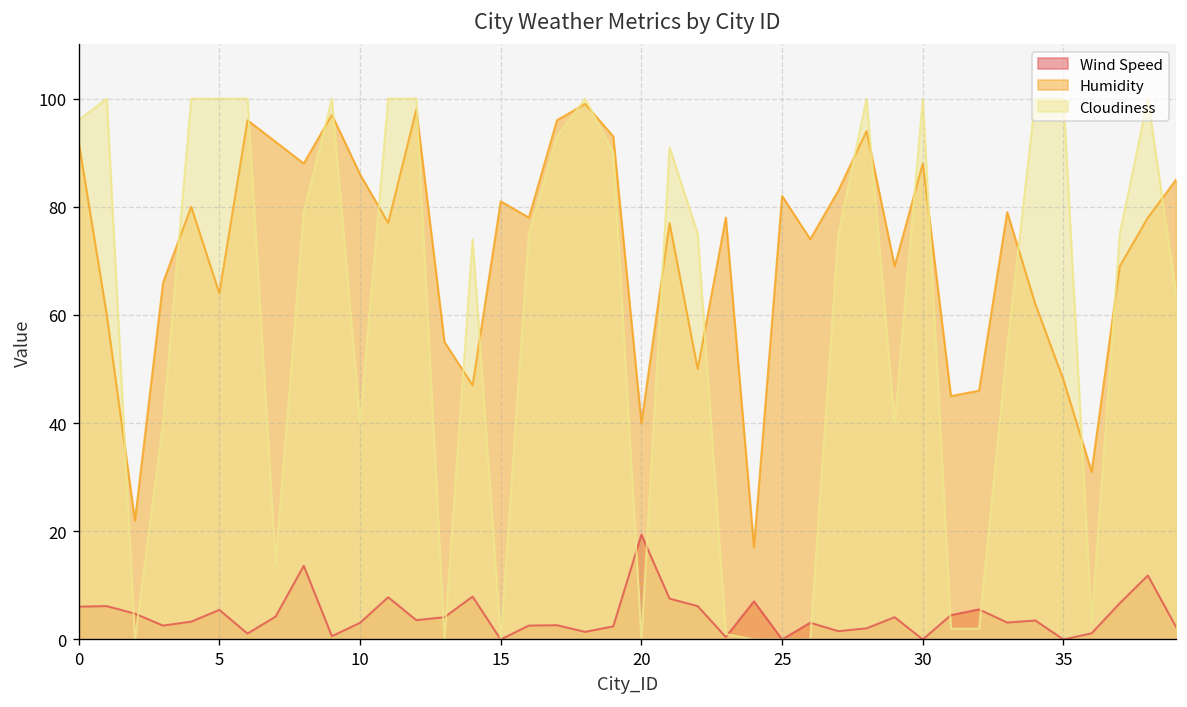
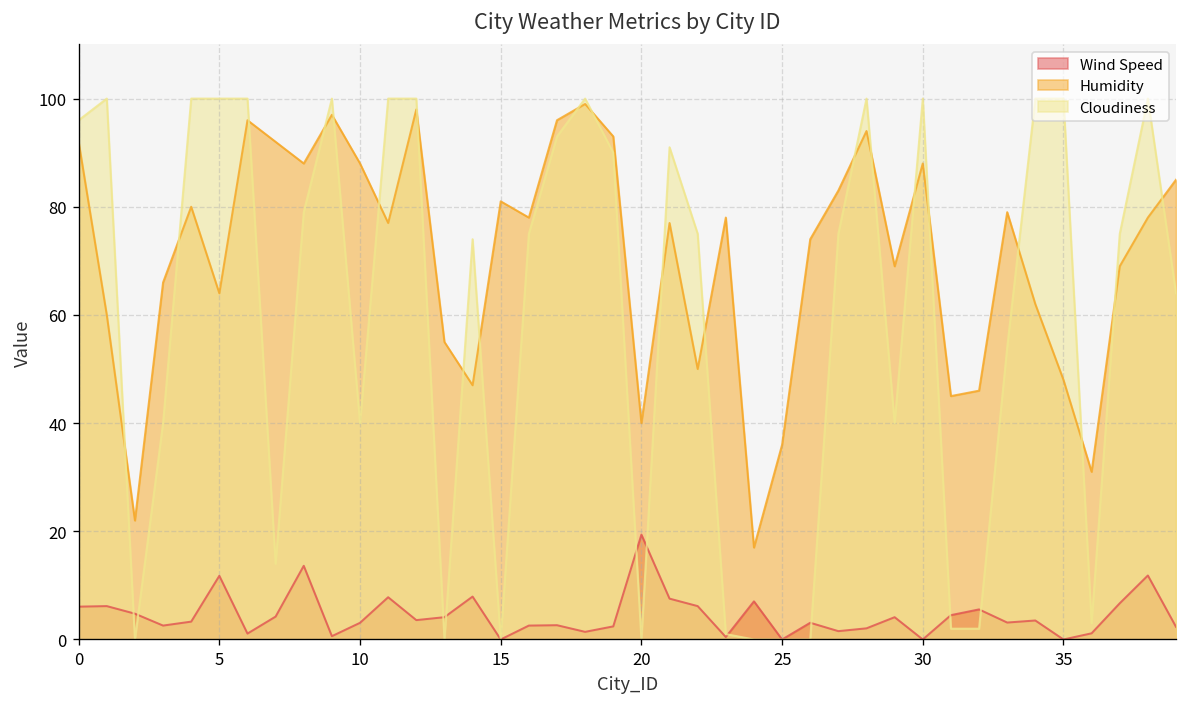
  {
    "Wind Speed": {
      "0": 6,
-     "5": 5,
+     "5": 12,
      "10": 3,
      "20": 19,
      "30": 0,
      "35": 0
    },
    "Humidity": {
      "0": 92,
      "5": 64,
-     "10": 86,
+     "10": 88,
      "15": 81,
      "20": 40,
-     "25": 82,
+     "25": 36,
      "30": 88,
      "35": 48
    },
    "Cloudiness": {
      "0": 96,
      "5": 100,
      "10": 40,
      "20": 0,
      "30": 100
    }
  }
